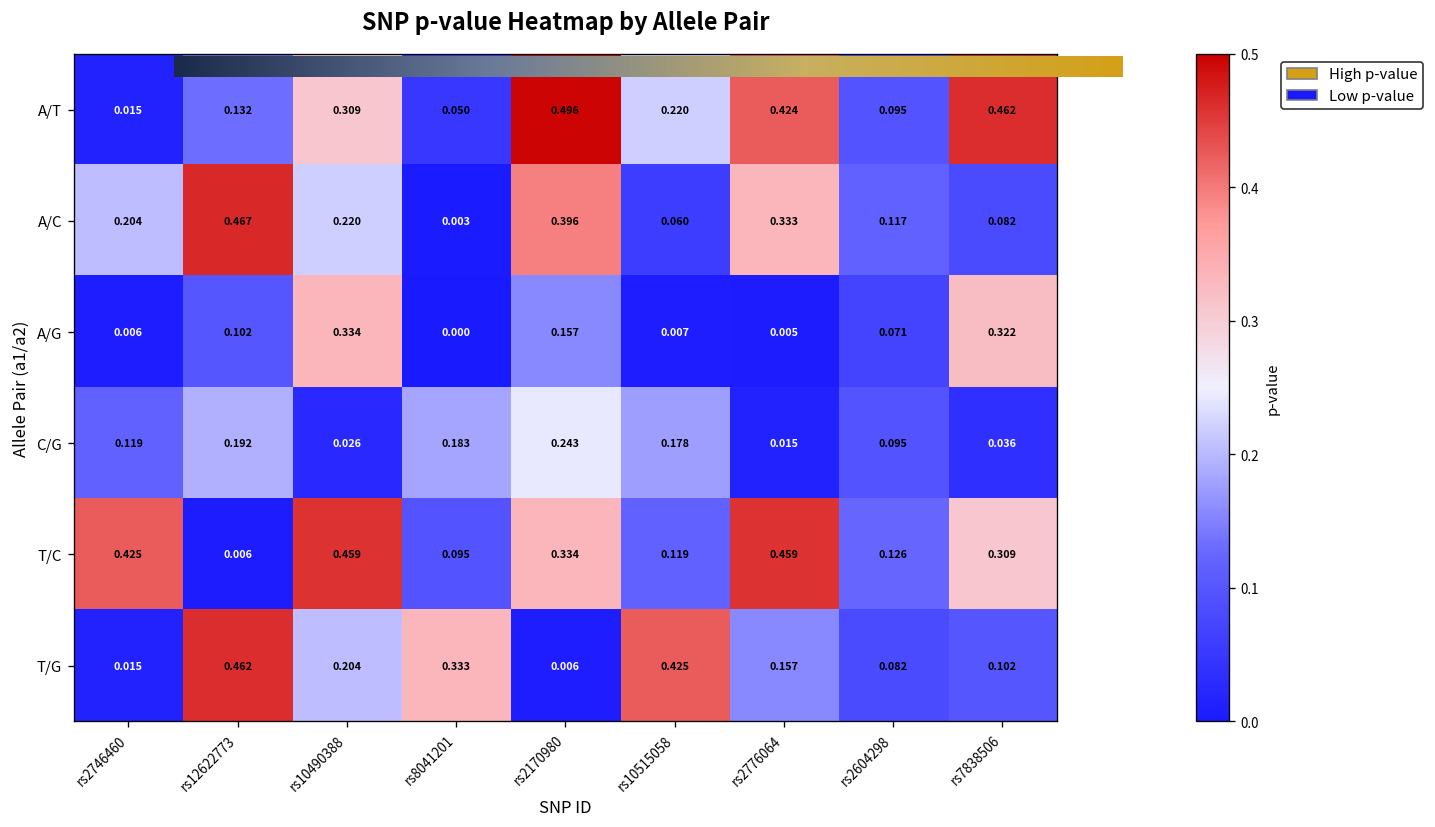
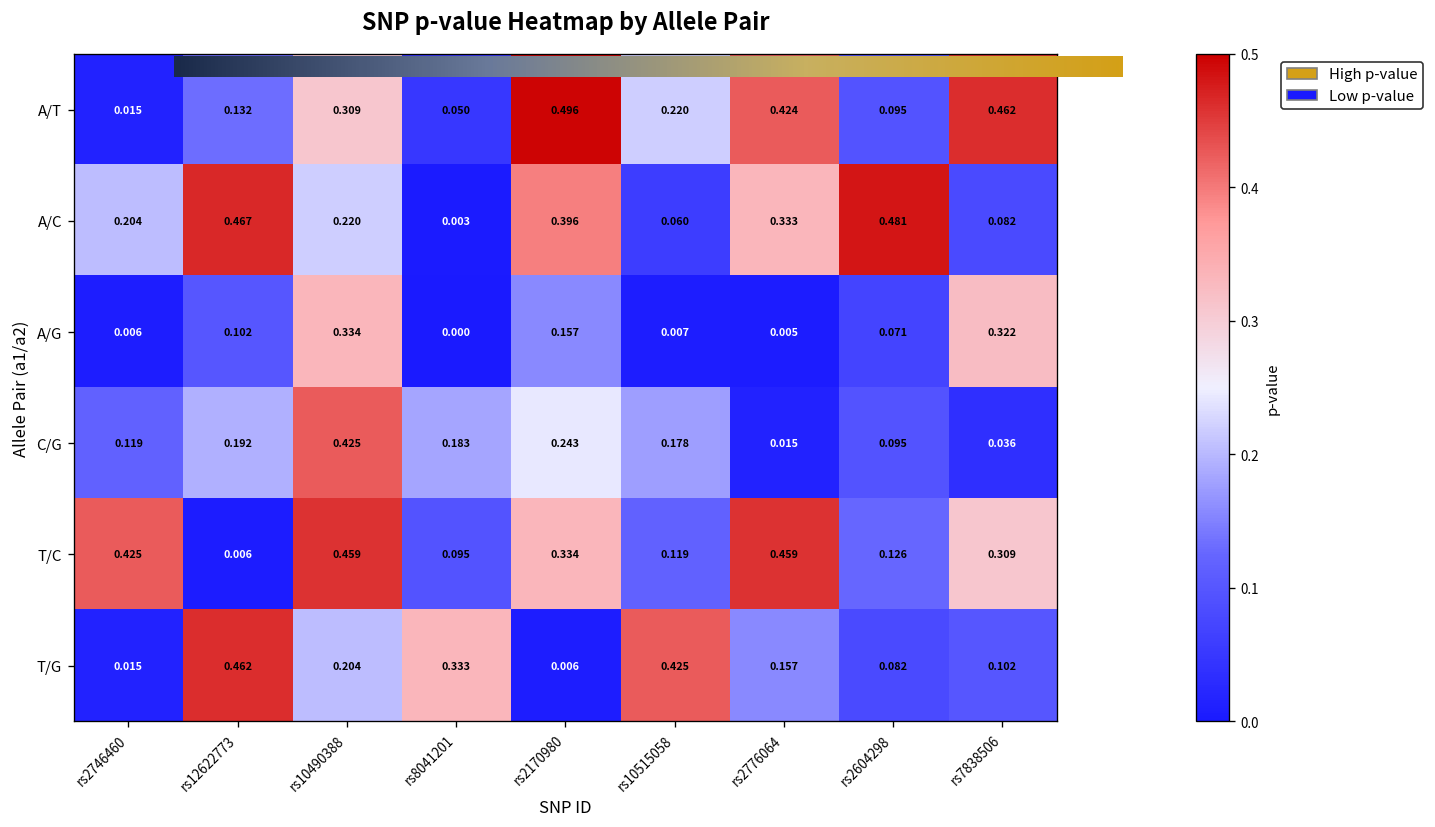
  {
    "A/T": {
      "rs2746460": 0.015,
      "rs12622773": 0.132,
      "rs10490388": 0.309,
      "rs8041201": 0.050,
      "rs2170980": 0.496,
      "rs10515058": 0.220,
      "rs2776064": 0.424,
      "rs2604298": 0.095,
      "rs7838506": 0.462
    },
    "A/C": {
      "rs2746460": 0.204,
      "rs12622773": 0.467,
      "rs10490388": 0.220,
      "rs8041201": 0.003,
      "rs2170980": 0.396,
      "rs10515058": 0.060,
      "rs2776064": 0.333,
-     "rs2604298": 0.117,
+     "rs2604298": 0.481,
      "rs7838506": 0.082
    },
    "A/G": {
      "rs2746460": 0.006,
      "rs12622773": 0.102,
      "rs10490388": 0.334,
      "rs8041201": 0.000,
      "rs2170980": 0.157,
      "rs10515058": 0.007,
      "rs2776064": 0.005,
      "rs2604298": 0.071,
      "rs7838506": 0.322
    },
    "C/G": {
      "rs2746460": 0.119,
      "rs12622773": 0.192,
-     "rs10490388": 0.026,
+     "rs10490388": 0.425,
      "rs8041201": 0.183,
      "rs2170980": 0.243,
      "rs10515058": 0.178,
      "rs2776064": 0.015,
      "rs2604298": 0.095,
      "rs7838506": 0.036
    },
    "T/C": {
      "rs2746460": 0.425,
      "rs12622773": 0.006,
      "rs10490388": 0.459,
      "rs8041201": 0.095,
      "rs2170980": 0.334,
      "rs10515058": 0.119,
      "rs2776064": 0.459,
      "rs2604298": 0.126,
      "rs7838506": 0.309
    },
    "T/G": {
      "rs2746460": 0.015,
      "rs12622773": 0.462,
      "rs10490388": 0.204,
      "rs8041201": 0.333,
      "rs2170980": 0.006,
      "rs10515058": 0.425,
      "rs2776064": 0.157,
      "rs2604298": 0.082,
      "rs7838506": 0.102
    }
  }
